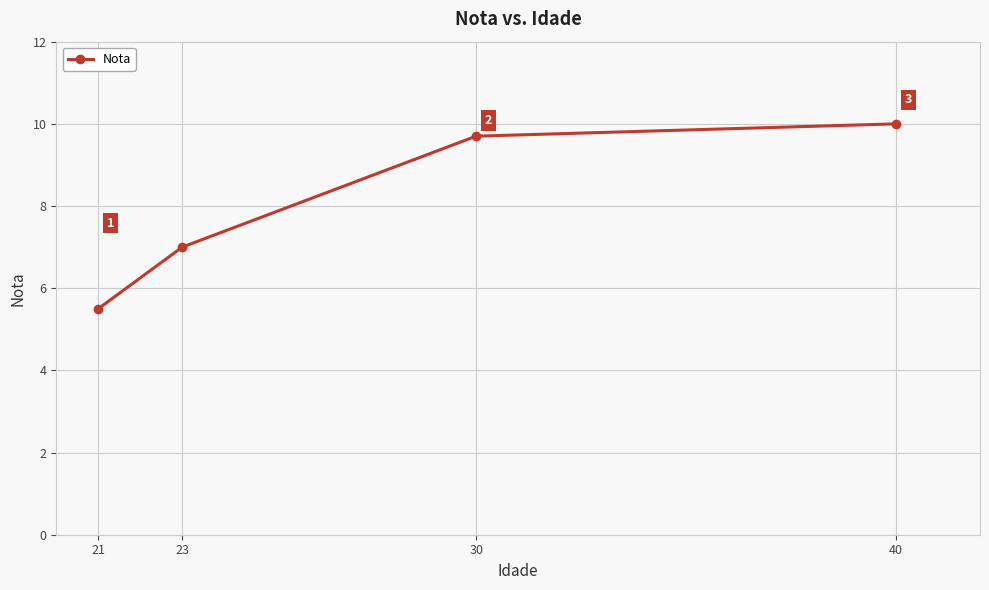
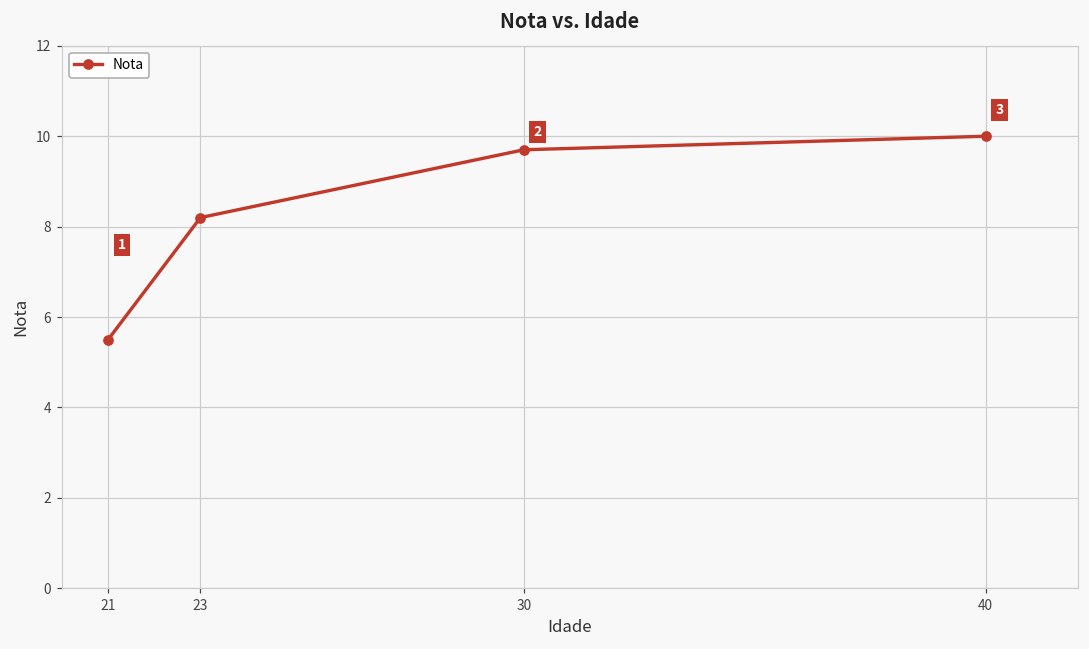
  {
    "21": 5.5,
-   "23": 7.0
+   "23": 8.2
  }
